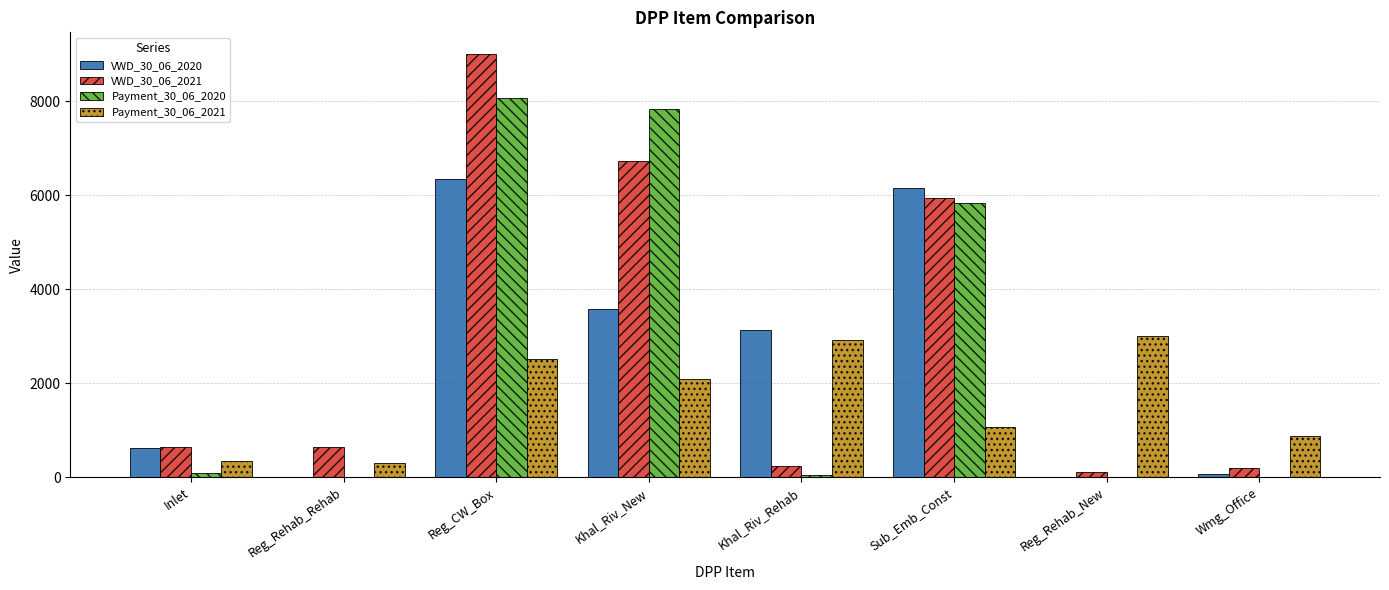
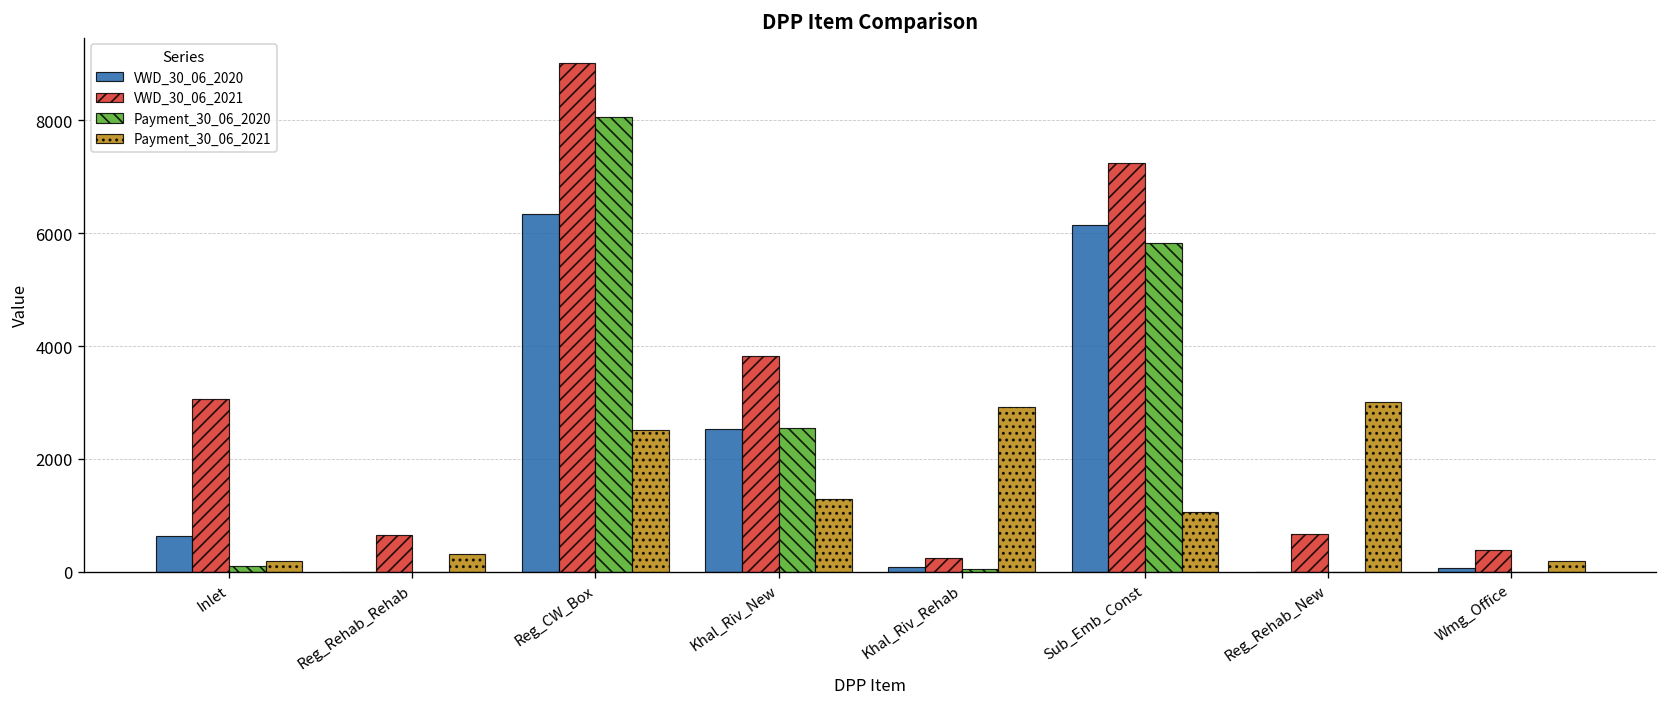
  {
    "VWD_30_06_2020": {
      "Inlet": 600,
      "Reg_Rehab_Rehab": 0,
      "Reg_CW_Box": 6300,
-     "Khal_Riv_New": 3600,
-     "Khal_Riv_Rehab": 3100,
+     "Khal_Riv_New": 2500,
+     "Khal_Riv_Rehab": 100,
      "Sub_Emb_Const": 6200,
      "Reg_Rehab_New": 0,
      "Wmg_Office": 100
    },
    "VWD_30_06_2021": {
-     "Inlet": 600,
+     "Inlet": 3100,
      "Reg_Rehab_Rehab": 700,
      "Reg_CW_Box": 9000,
-     "Khal_Riv_New": 6700,
+     "Khal_Riv_New": 3800,
      "Khal_Riv_Rehab": 200,
-     "Sub_Emb_Const": 5900,
-     "Reg_Rehab_New": 100,
-     "Wmg_Office": 200
+     "Sub_Emb_Const": 7200,
+     "Reg_Rehab_New": 700,
+     "Wmg_Office": 400
    },
    "Payment_30_06_2020": {
      "Inlet": 100,
      "Reg_Rehab_Rehab": 0,
      "Reg_CW_Box": 8100,
-     "Khal_Riv_New": 7800,
+     "Khal_Riv_New": 2500,
      "Sub_Emb_Const": 5800,
      "Reg_Rehab_New": 0,
      "Wmg_Office": 0
    },
    "Payment_30_06_2021": {
-     "Inlet": 400,
+     "Inlet": 200,
      "Reg_Rehab_Rehab": 300,
      "Reg_CW_Box": 2500,
-     "Khal_Riv_New": 2100,
+     "Khal_Riv_New": 1300,
      "Khal_Riv_Rehab": 2900,
      "Sub_Emb_Const": 1100,
      "Reg_Rehab_New": 3000,
-     "Wmg_Office": 900
+     "Wmg_Office": 200
    }
  }
